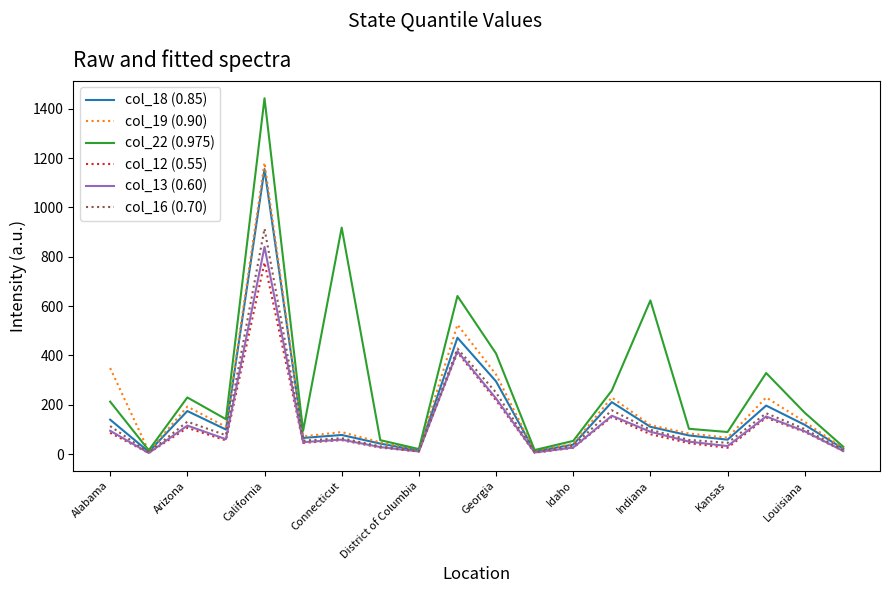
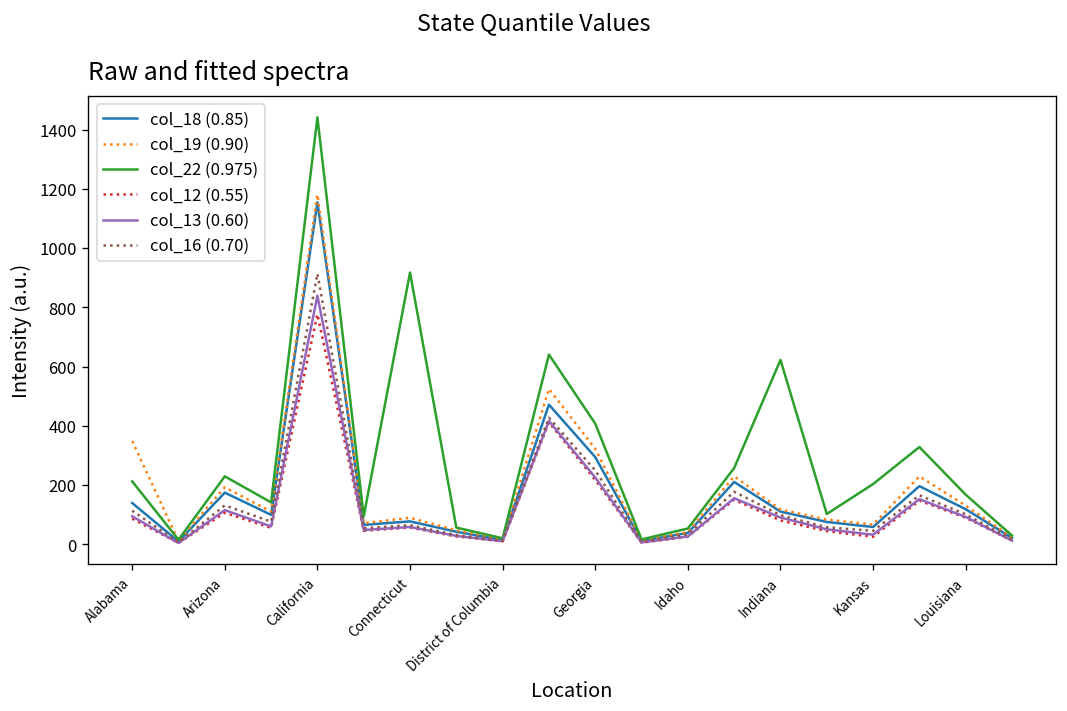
  {
    "col_18 (0.85)": {
      "Alabama": 140,
      "Arizona": 180,
      "California": 1160,
      "Connecticut": 80,
      "Georgia": 300,
      "Louisiana": 120
    },
    "col_19 (0.90)": {
      "Alabama": 350,
      "Arizona": 190,
      "California": 1180,
      "Connecticut": 90,
      "Georgia": 320,
      "Louisiana": 130
    },
    "col_22 (0.975)": {
      "Alabama": 210,
      "Arizona": 230,
      "California": 1440,
      "Connecticut": 920,
      "Georgia": 410,
      "Idaho": 50,
      "Indiana": 620,
-     "Kansas": 90,
+     "Kansas": 200,
      "Louisiana": 170
    },
    "col_12 (0.55)": {
      "California": 780
    },
    "col_13 (0.60)": {
      "California": 840
    },
    "col_16 (0.70)": {
      "Alabama": 110,
      "Arizona": 130,
      "California": 910,
      "Georgia": 250,
      "Kansas": 50
    }
  }
